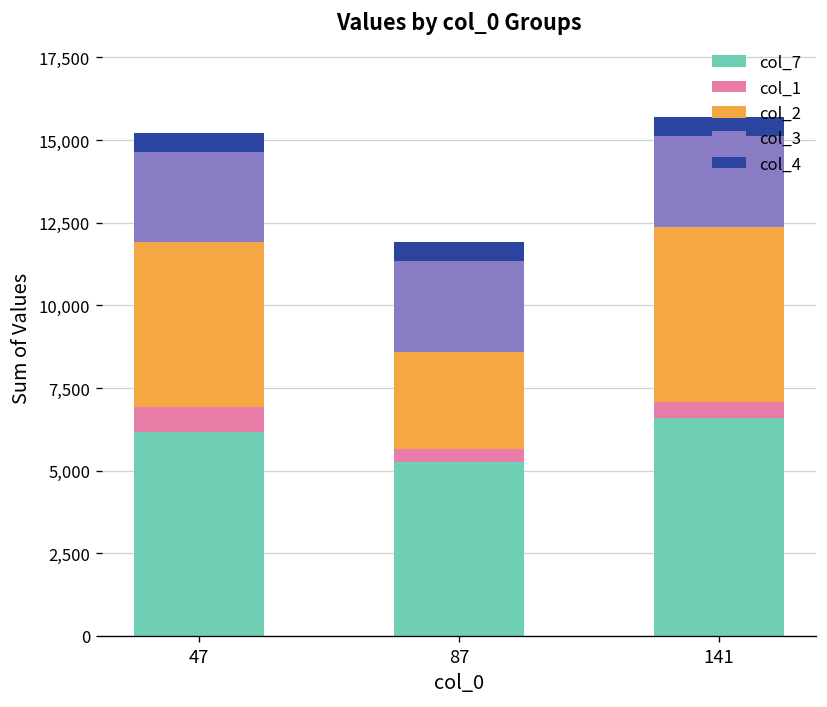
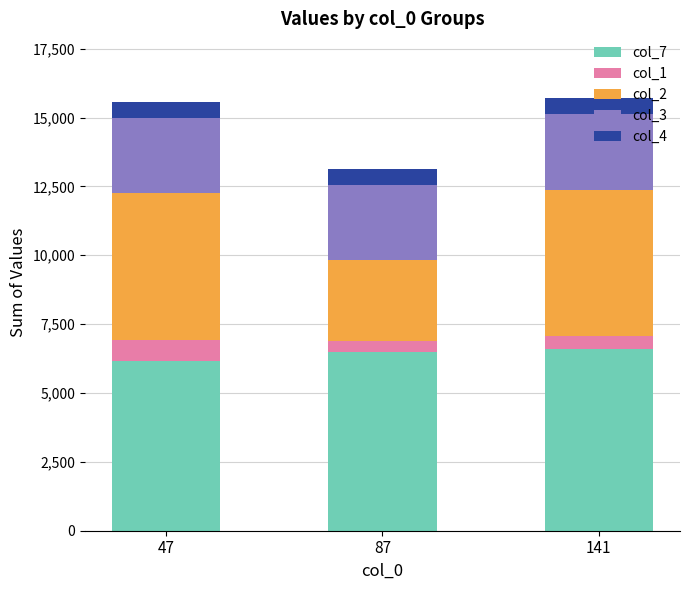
  {
    "col_7": {
      "47": "6,200",
-     "87": "5,300",
+     "87": "6,500",
      "141": "6,600"
    },
    "col_1": {
      "47": "800",
      "87": "400",
      "141": "500"
    },
    "col_2": {
-     "47": "5,000",
+     "47": "5,300",
      "87": "2,900",
      "141": "5,300"
    },
    "col_3": {
      "47": "2,700",
      "87": "2,700",
      "141": "2,700"
    },
    "col_4": {
      "47": "600",
      "87": "600",
      "141": "600"
    }
  }
